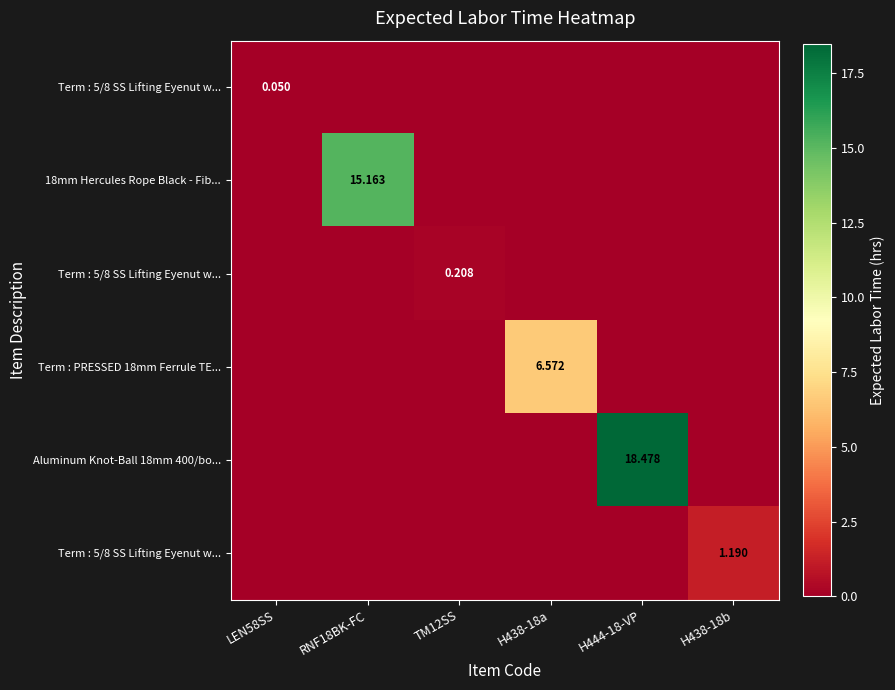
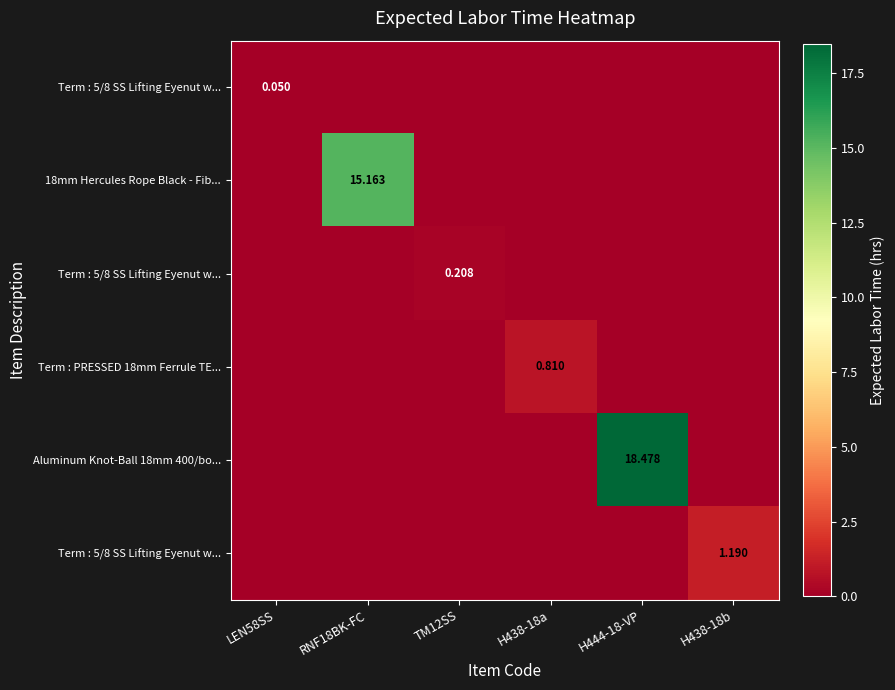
  {
    "18mm Hercules Rope Black - Fib...": {
      "RNF18BK-FC": 15.163
    },
    "Term : PRESSED 18mm Ferrule TE...": {
-     "H438-18a": 6.572
+     "H438-18a": 0.810
    },
    "Aluminum Knot-Ball 18mm 400/bo...": {
      "H444-18-VP": 18.478
    }
  }
